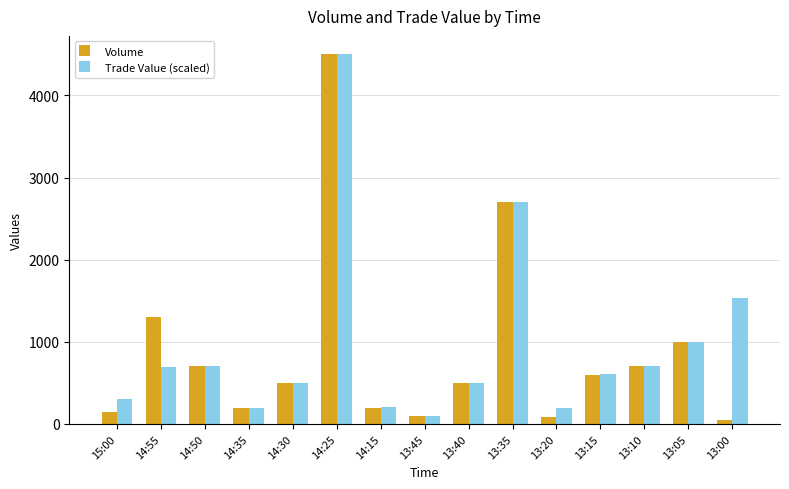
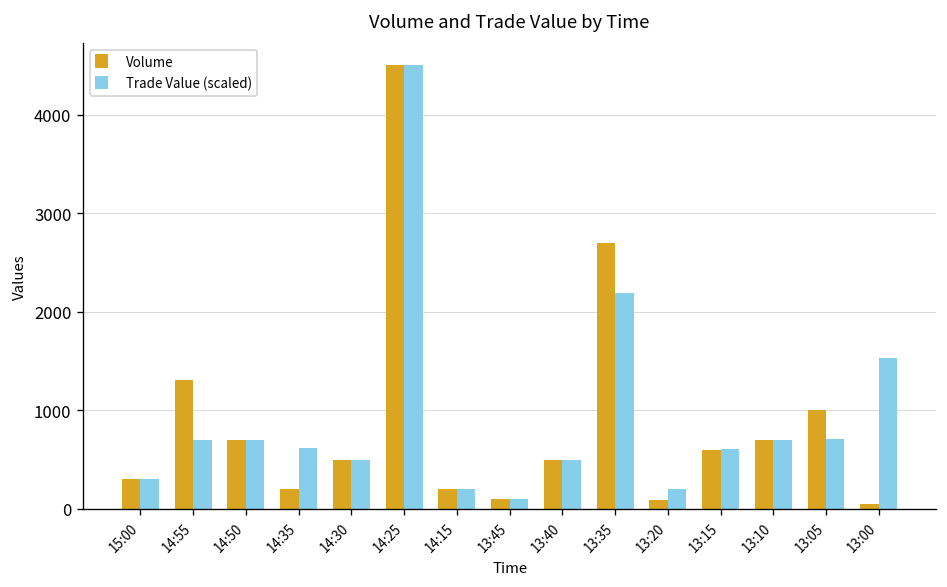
  {
    "Volume": {
-     "15:00": 100,
+     "15:00": 300,
      "14:55": 1300,
      "14:50": 700,
      "14:35": 200,
      "14:30": 500,
      "14:25": 4500,
      "14:15": 200,
      "13:45": 100,
      "13:40": 500,
      "13:35": 2700,
      "13:20": 100,
      "13:15": 600,
      "13:10": 700,
      "13:05": 1000,
      "13:00": 100
    },
    "Trade Value (scaled)": {
      "15:00": 300,
      "14:55": 700,
      "14:50": 700,
-     "14:35": 200,
+     "14:35": 600,
      "14:30": 500,
      "14:25": 4500,
      "14:15": 200,
      "13:45": 100,
      "13:40": 500,
-     "13:35": 2700,
+     "13:35": 2200,
      "13:20": 200,
      "13:15": 600,
      "13:10": 700,
-     "13:05": 1000,
+     "13:05": 700,
      "13:00": 1500
    }
  }
